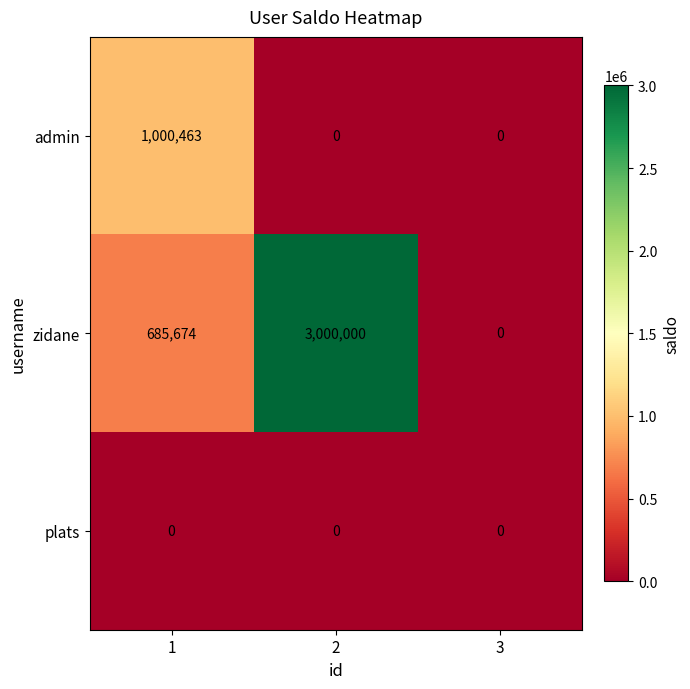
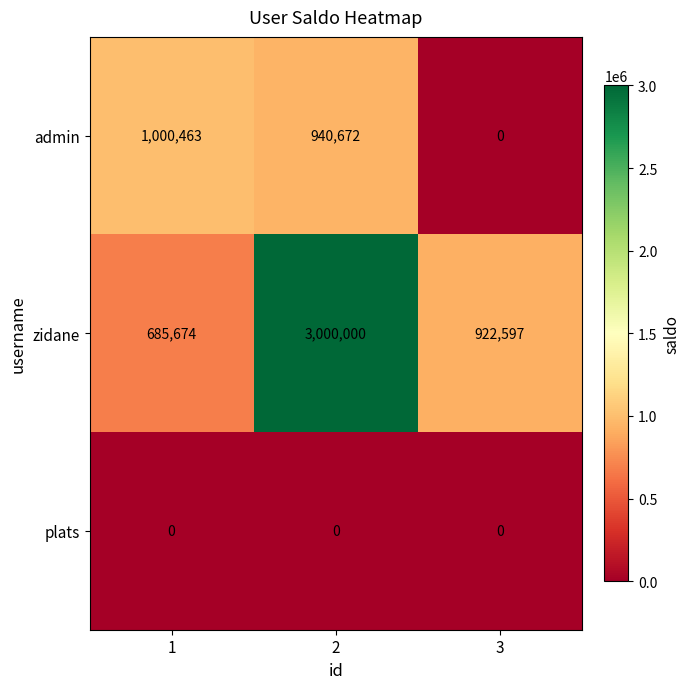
  {
    "admin": {
      "1": "1,000,463",
-     "2": "0",
+     "2": "940,672",
      "3": "0"
    },
    "zidane": {
      "1": "685,674",
      "2": "3,000,000",
-     "3": "0"
+     "3": "922,597"
    },
    "plats": {
      "1": "0",
      "2": "0",
      "3": "0"
    }
  }
